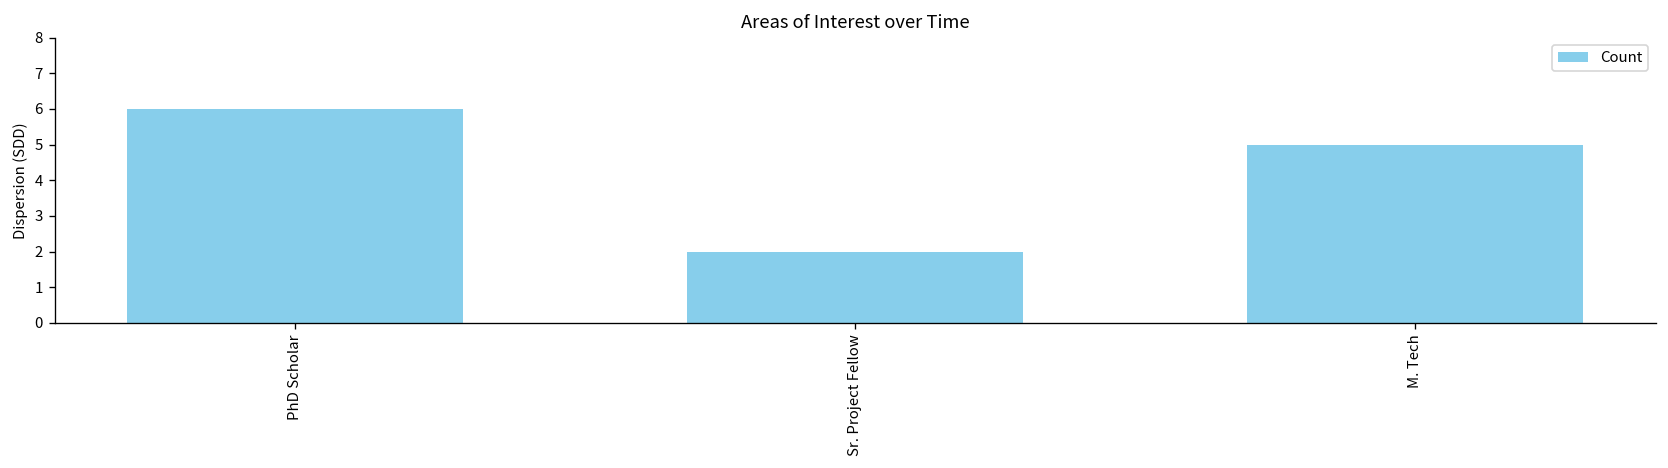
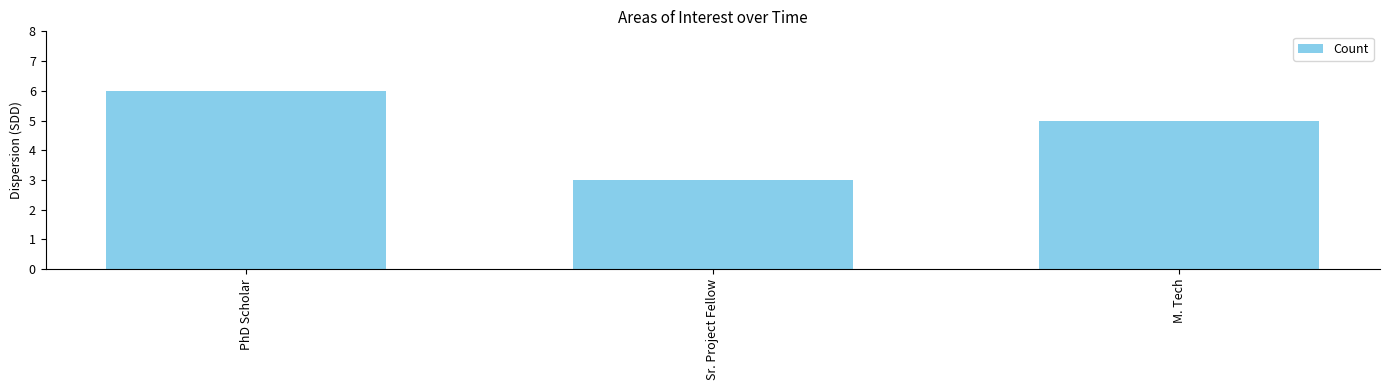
  {
    "PhD Scholar": 6,
-   "Sr. Project Fellow": 2,
+   "Sr. Project Fellow": 3,
    "M. Tech": 5
  }
